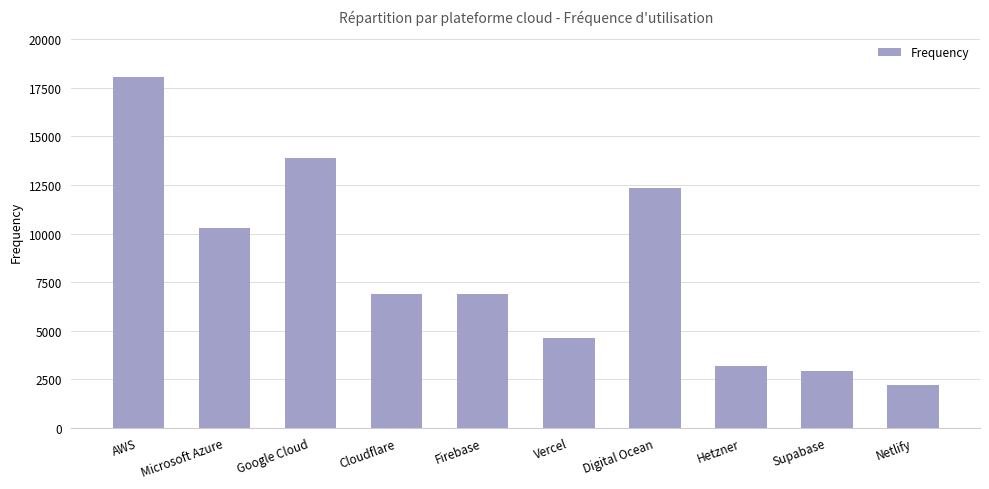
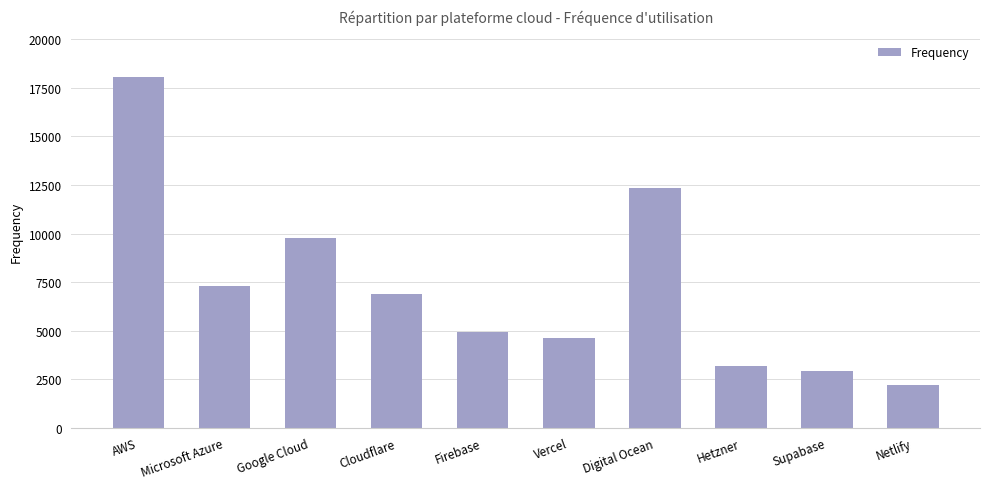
  {
    "AWS": 18000,
-   "Microsoft Azure": 10300,
-   "Google Cloud": 13900,
+   "Microsoft Azure": 7300,
+   "Google Cloud": 9800,
    "Cloudflare": 6900,
-   "Firebase": 6900,
+   "Firebase": 5000,
    "Vercel": 4600,
    "Digital Ocean": 12400,
    "Hetzner": 3200,
    "Supabase": 2900,
    "Netlify": 2200
  }
